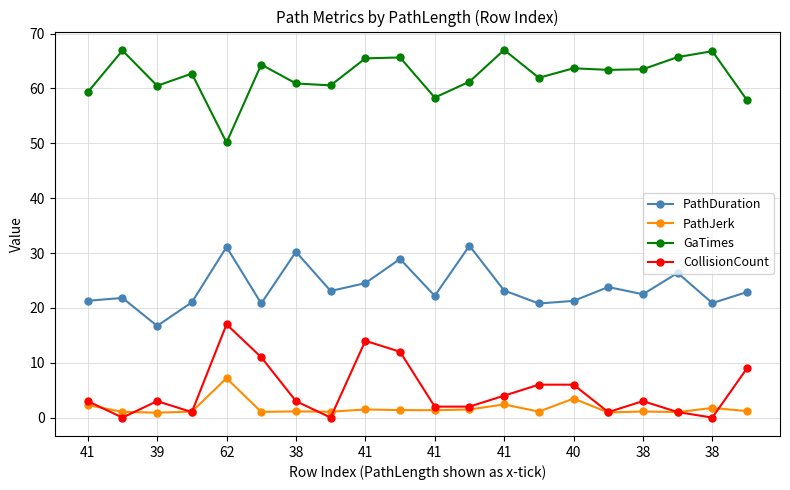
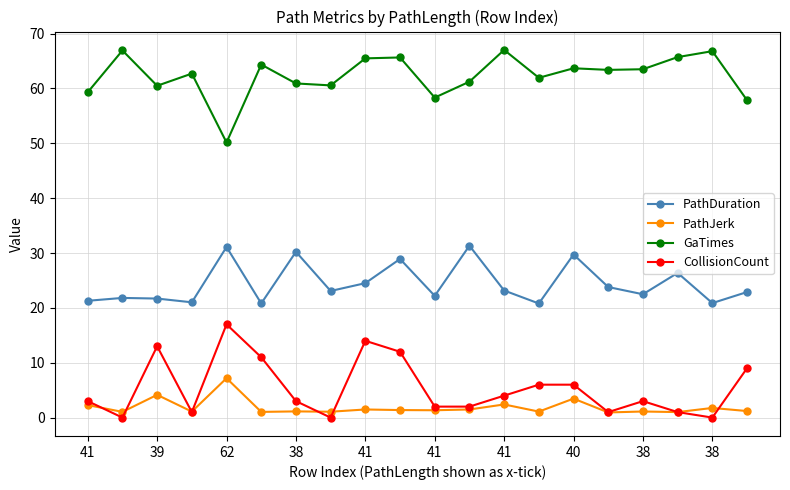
  {
    "PathDuration": {
-     "39": 17,
+     "39": 22,
      "62": 31,
-     "40": 21
+     "40": 30
    },
    "PathJerk": {
-     "39": 1,
+     "39": 4,
      "62": 7,
      "40": 3
    },
    "GaTimes": {
      "39": 60,
      "62": 50,
      "40": 64
    },
    "CollisionCount": {
-     "39": 3,
+     "39": 13,
      "62": 17,
      "40": 6
    }
  }
